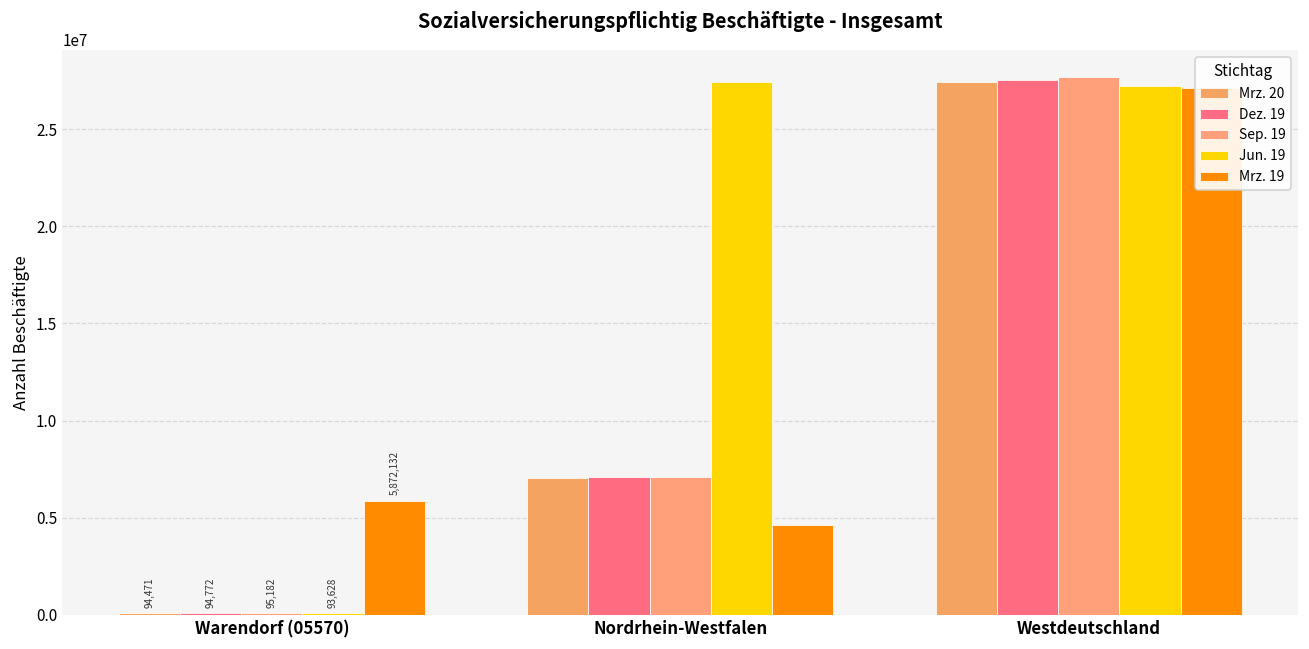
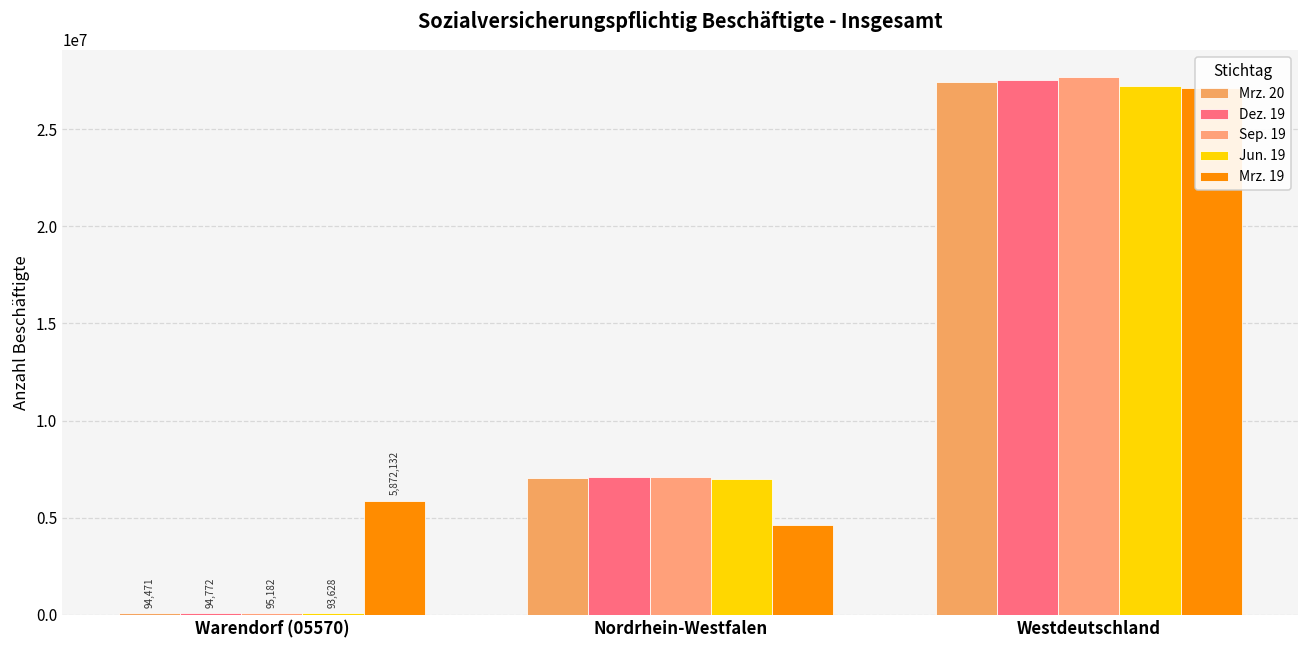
  {
    "Jun. 19": {
-     "Nordrhein-Westfalen": "27400000",
+     "Nordrhein-Westfalen": "7000000",
      "Westdeutschland": "27200000"
    },
    "Mrz. 19": {
      "Warendorf (05570)": "5,872,132"
    }
  }
